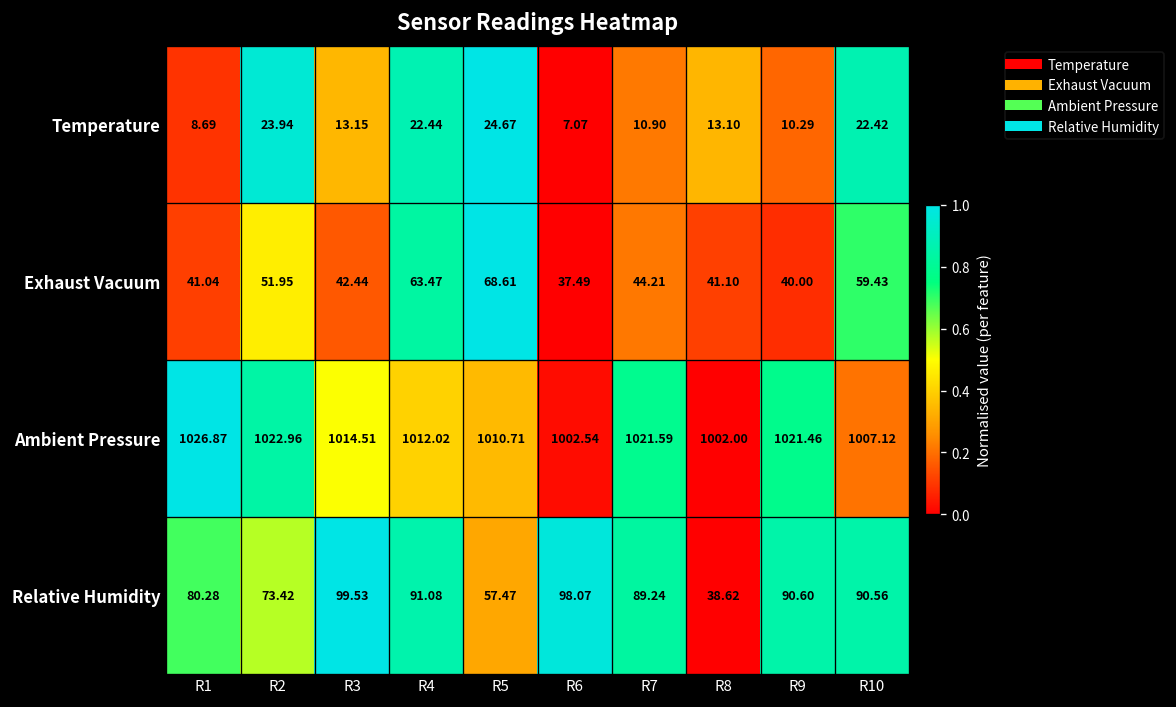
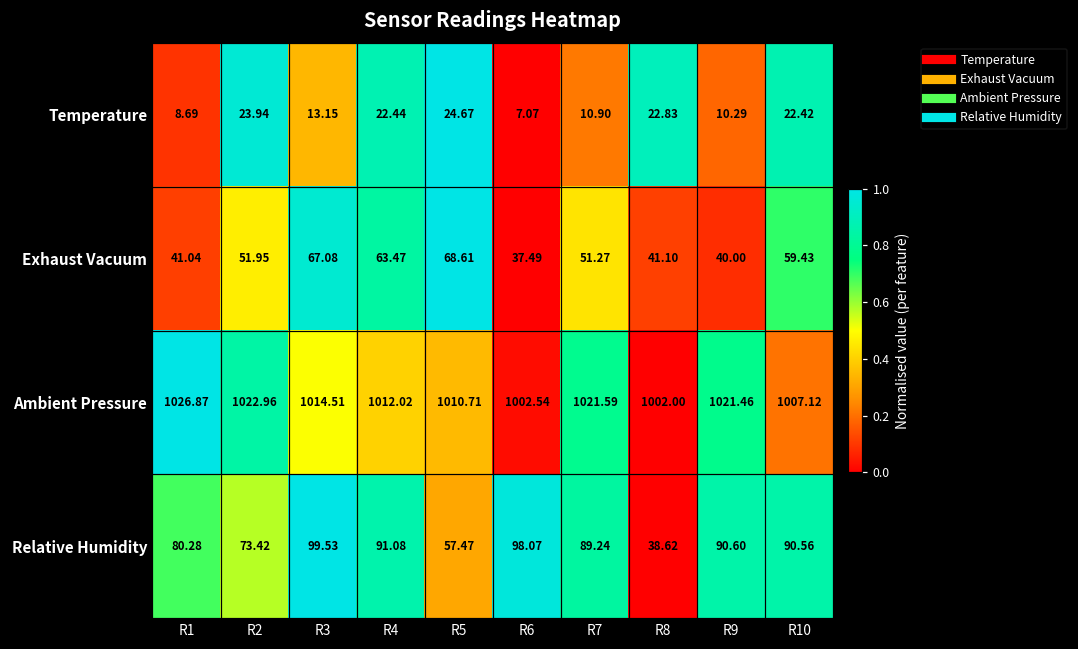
  {
    "Temperature": {
      "R1": 8.69,
      "R2": 23.94,
      "R3": 13.15,
      "R4": 22.44,
      "R5": 24.67,
      "R6": 7.07,
      "R7": 10.90,
-     "R8": 13.10,
+     "R8": 22.83,
      "R9": 10.29,
      "R10": 22.42
    },
    "Exhaust Vacuum": {
      "R1": 41.04,
      "R2": 51.95,
-     "R3": 42.44,
+     "R3": 67.08,
      "R4": 63.47,
      "R5": 68.61,
      "R6": 37.49,
-     "R7": 44.21,
+     "R7": 51.27,
      "R8": 41.10,
      "R9": 40.00,
      "R10": 59.43
    },
    "Ambient Pressure": {
      "R1": 1026.87,
      "R2": 1022.96,
      "R3": 1014.51,
      "R4": 1012.02,
      "R5": 1010.71,
      "R6": 1002.54,
      "R7": 1021.59,
      "R8": 1002.00,
      "R9": 1021.46,
      "R10": 1007.12
    },
    "Relative Humidity": {
      "R1": 80.28,
      "R2": 73.42,
      "R3": 99.53,
      "R4": 91.08,
      "R5": 57.47,
      "R6": 98.07,
      "R7": 89.24,
      "R8": 38.62,
      "R9": 90.60,
      "R10": 90.56
    }
  }
